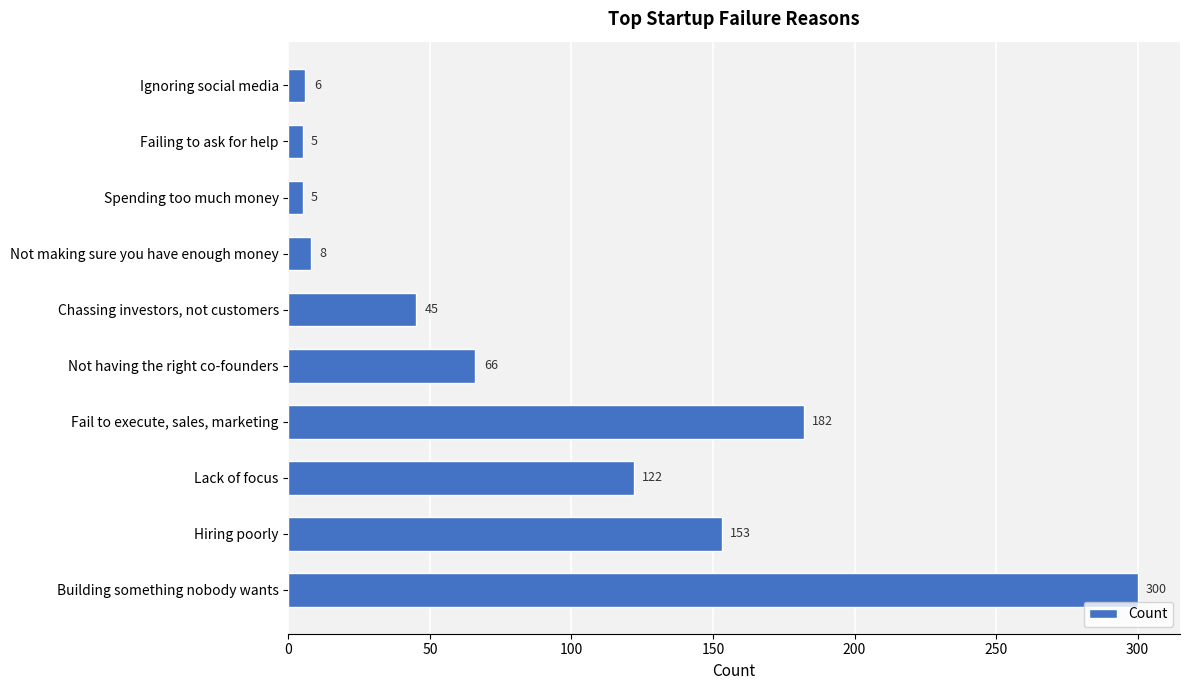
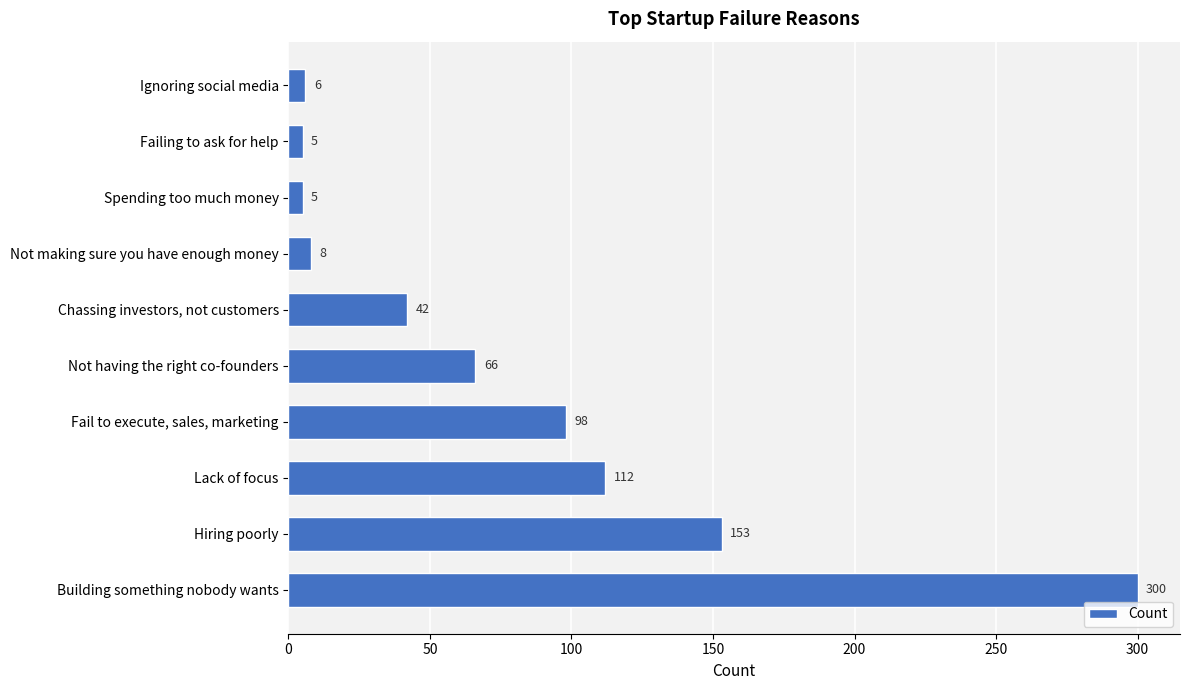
  {
    "Ignoring social media": 6,
    "Failing to ask for help": 5,
    "Spending too much money": 5,
    "Not making sure you have enough money": 8,
-   "Chassing investors, not customers": 45,
+   "Chassing investors, not customers": 42,
    "Not having the right co-founders": 66,
-   "Fail to execute, sales, marketing": 182,
-   "Lack of focus": 122,
+   "Fail to execute, sales, marketing": 98,
+   "Lack of focus": 112,
    "Hiring poorly": 153,
    "Building something nobody wants": 300
  }
